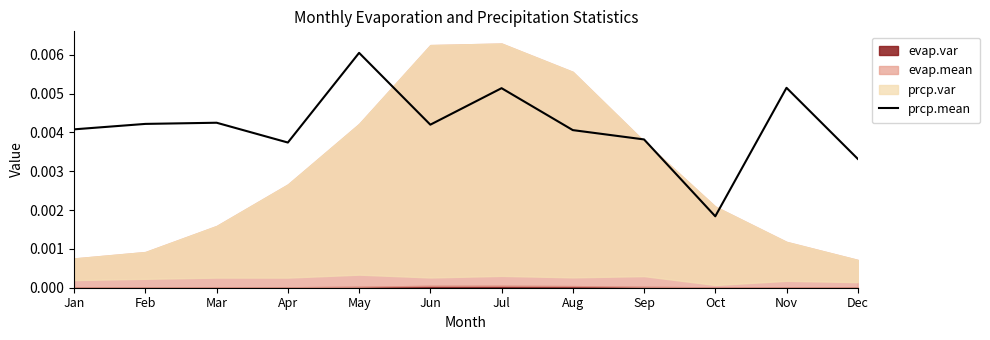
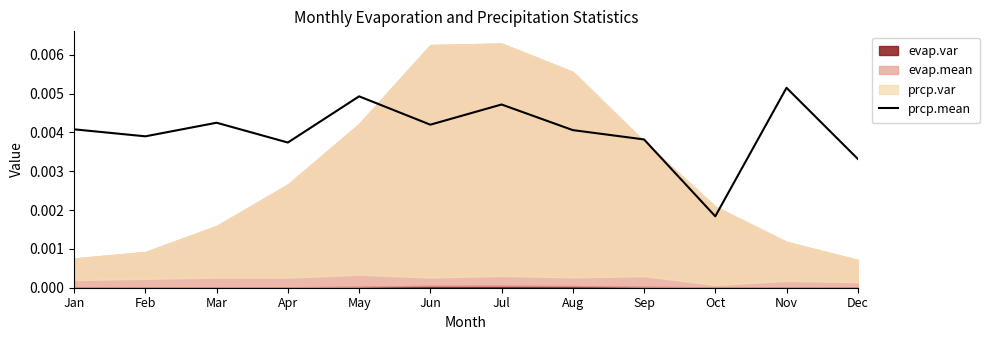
  {
    "prcp.mean": {
      "Jan": 0.0041,
-     "Feb": 0.0042,
+     "Feb": 0.0039,
      "Mar": 0.0043,
      "Apr": 0.0037,
-     "May": 0.0061,
+     "May": 0.0049,
      "Jun": 0.0042,
-     "Jul": 0.0051,
+     "Jul": 0.0047,
      "Aug": 0.0041,
      "Oct": 0.0018,
      "Nov": 0.0052,
      "Dec": 0.0033
    }
  }
